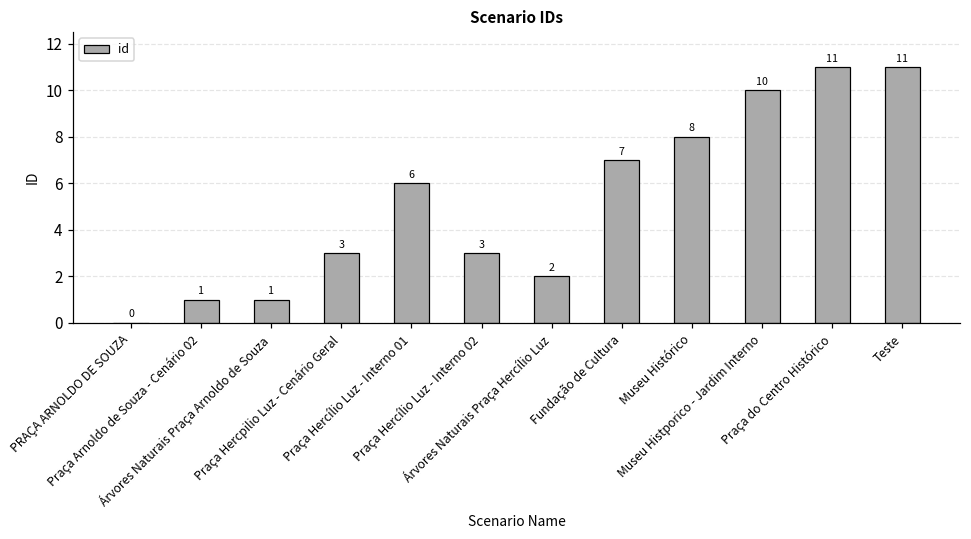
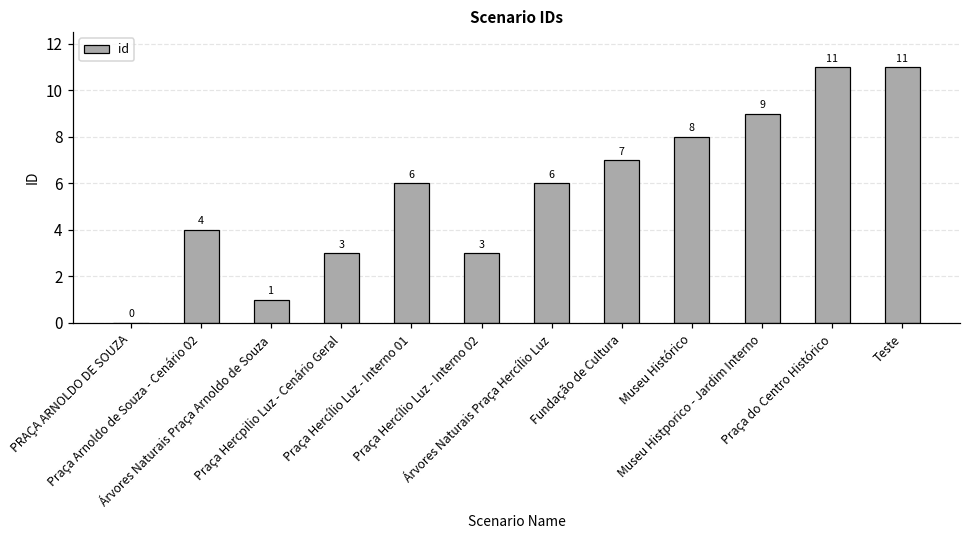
  {
    "PRAÇA ARNOLDO DE SOUZA": 0,
-   "Praça Arnoldo de Souza - Cenário 02": 1,
+   "Praça Arnoldo de Souza - Cenário 02": 4,
    "Árvores Naturais Praça Arnoldo de Souza": 1,
    "Praça Hercpilio Luz - Cenário Geral": 3,
    "Praça Hercílio Luz - Interno 01": 6,
    "Praça Hercílio Luz - Interno 02": 3,
-   "Árvores Naturais Praça Hercílio Luz": 2,
+   "Árvores Naturais Praça Hercílio Luz": 6,
    "Fundação de Cultura": 7,
    "Museu Histórico": 8,
-   "Museu Histporico - Jardim Interno": 10,
+   "Museu Histporico - Jardim Interno": 9,
    "Praça do Centro Histórico": 11,
    "Teste": 11
  }
